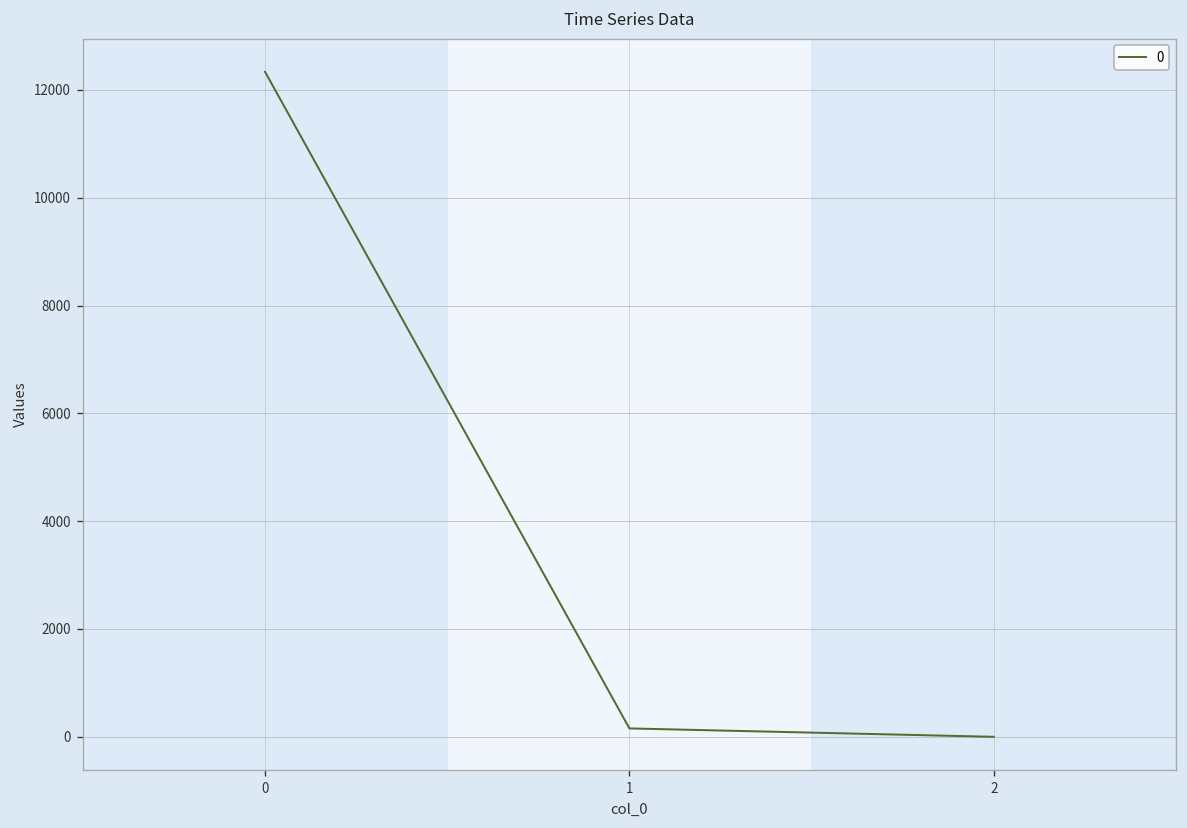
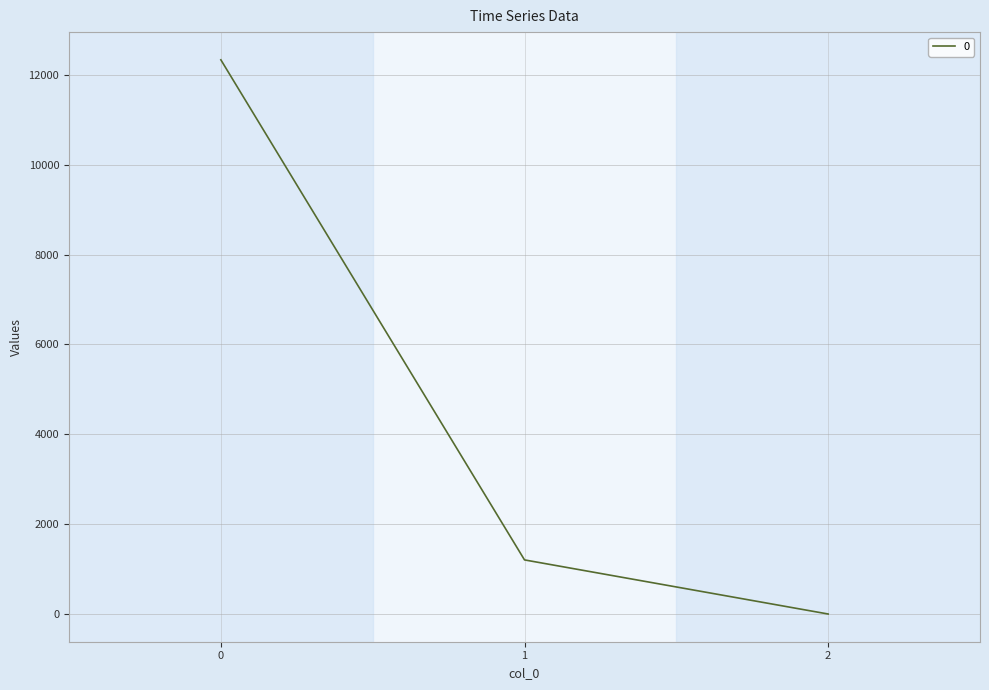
  {
    "0": 12300,
-   "1": 200,
+   "1": 1200,
    "2": 0
  }
